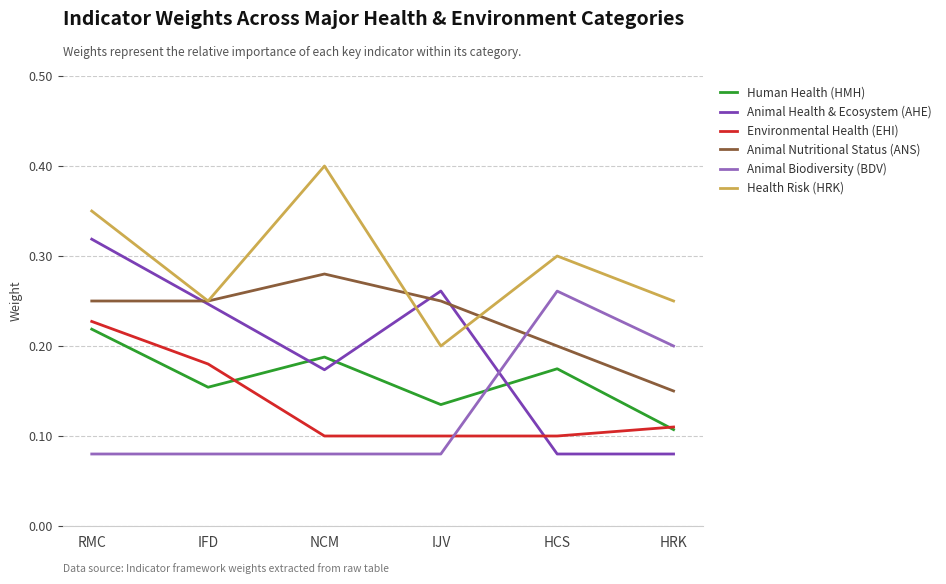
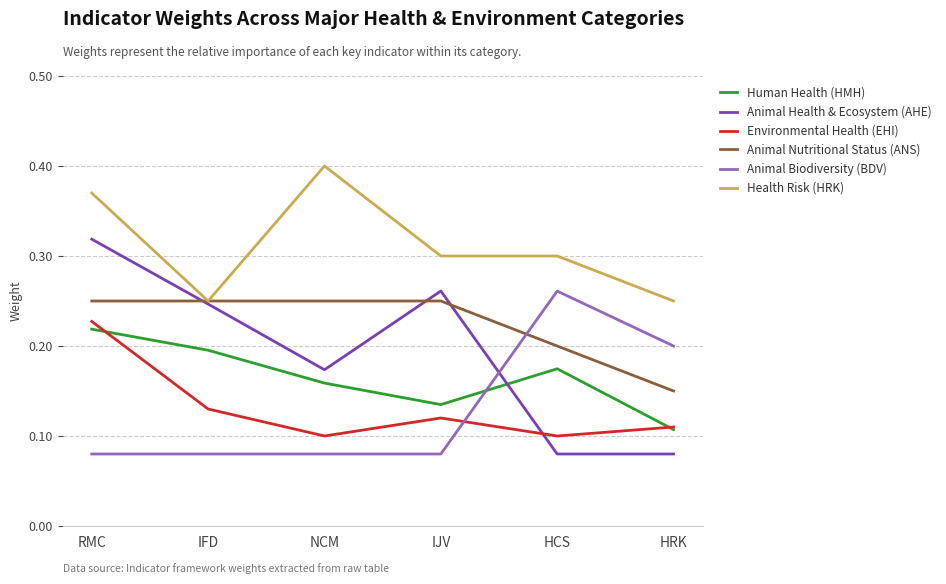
  {
    "Human Health (HMH)": {
      "RMC": 0.22,
-     "IFD": 0.15,
-     "NCM": 0.19,
+     "IFD": 0.20,
+     "NCM": 0.16,
      "IJV": 0.13,
      "HCS": 0.17,
      "HRK": 0.11
    },
    "Environmental Health (EHI)": {
      "RMC": 0.23,
-     "IFD": 0.18,
+     "IFD": 0.13,
      "NCM": 0.10,
-     "IJV": 0.10,
+     "IJV": 0.12,
      "HCS": 0.10,
      "HRK": 0.11
    },
    "Animal Nutritional Status (ANS)": {
      "RMC": 0.25,
-     "NCM": 0.28,
+     "NCM": 0.25,
      "IJV": 0.25,
      "HCS": 0.20,
      "HRK": 0.15
    },
    "Health Risk (HRK)": {
-     "RMC": 0.35,
+     "RMC": 0.37,
      "NCM": 0.40,
-     "IJV": 0.2,
+     "IJV": 0.3,
      "HCS": 0.30,
      "HRK": 0.25
    }
  }
